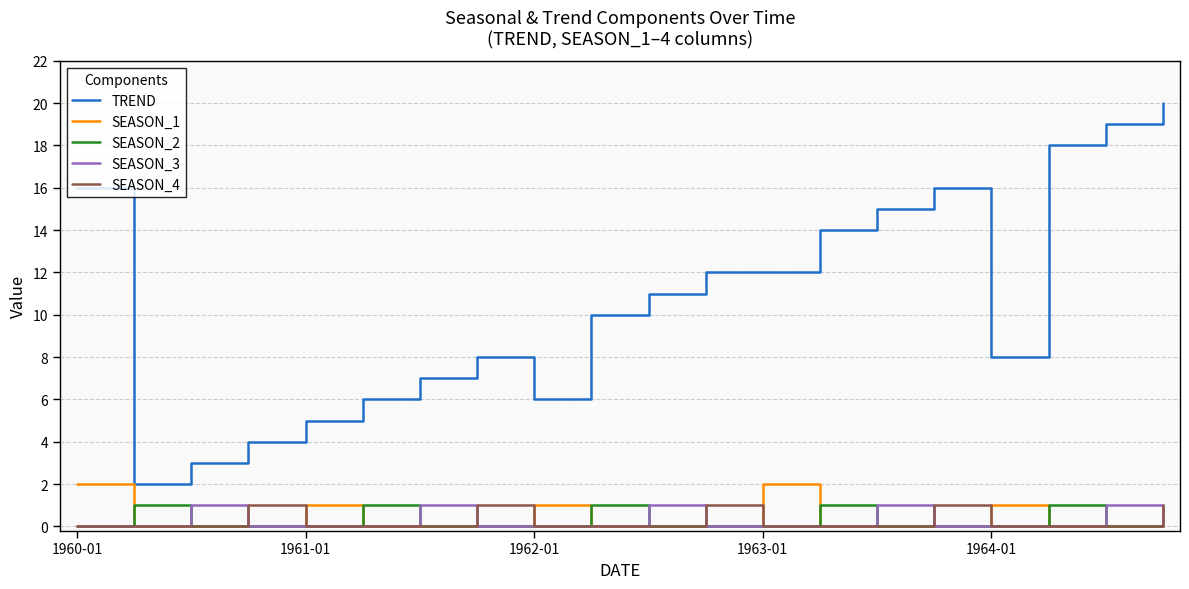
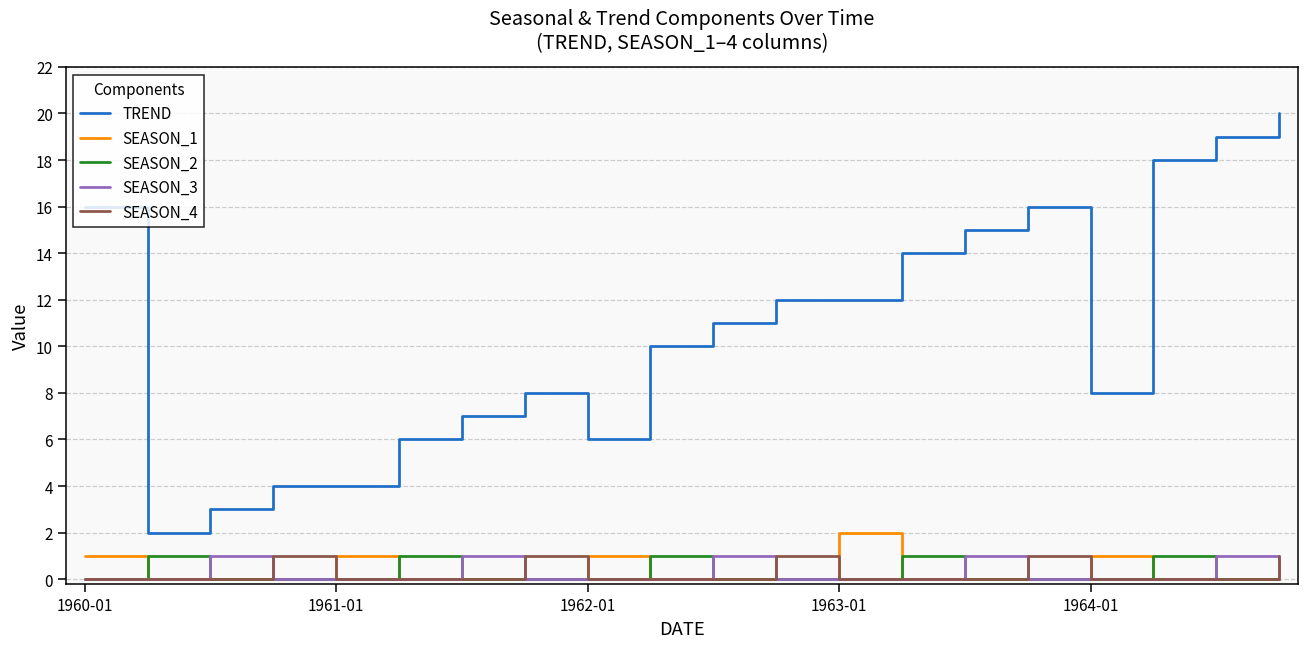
  {
    "TREND": {
-     "1961-01": 5,
+     "1961-01": 4,
      "1962-01": 6,
      "1963-01": 12,
      "1964-01": 8
    },
    "SEASON_1": {
-     "1960-01": 2,
+     "1960-01": 1,
      "1961-01": 1,
      "1962-01": 1,
      "1963-01": 2,
      "1964-01": 1
    }
  }
